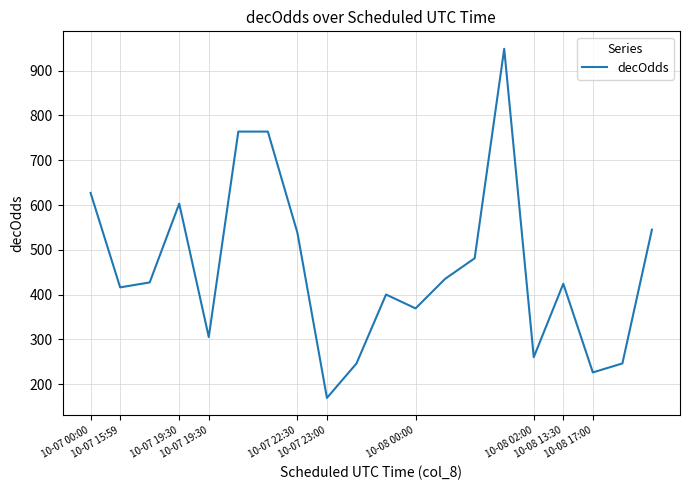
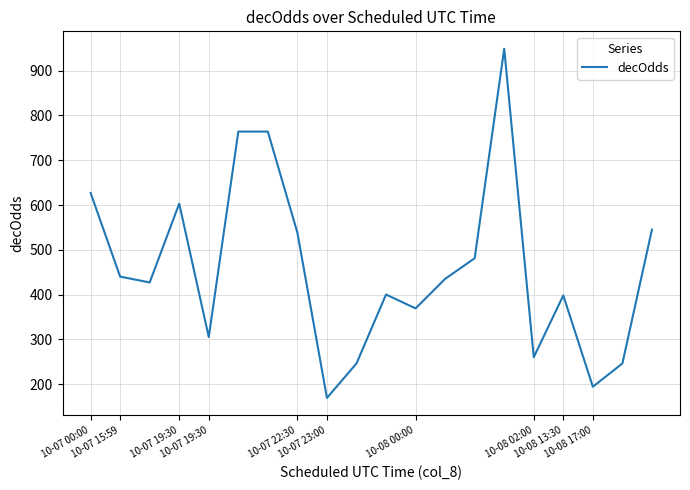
  {
    "10-07 00:00": 630,
-   "10-07 15:59": 420,
+   "10-07 15:59": 440,
    "10-07 22:30": 540,
    "10-07 23:00": 170,
    "10-08 00:00": 370,
    "10-08 02:00": 260,
-   "10-08 13:30": 420,
-   "10-08 17:00": 230
+   "10-08 13:30": 400,
+   "10-08 17:00": 190
  }
